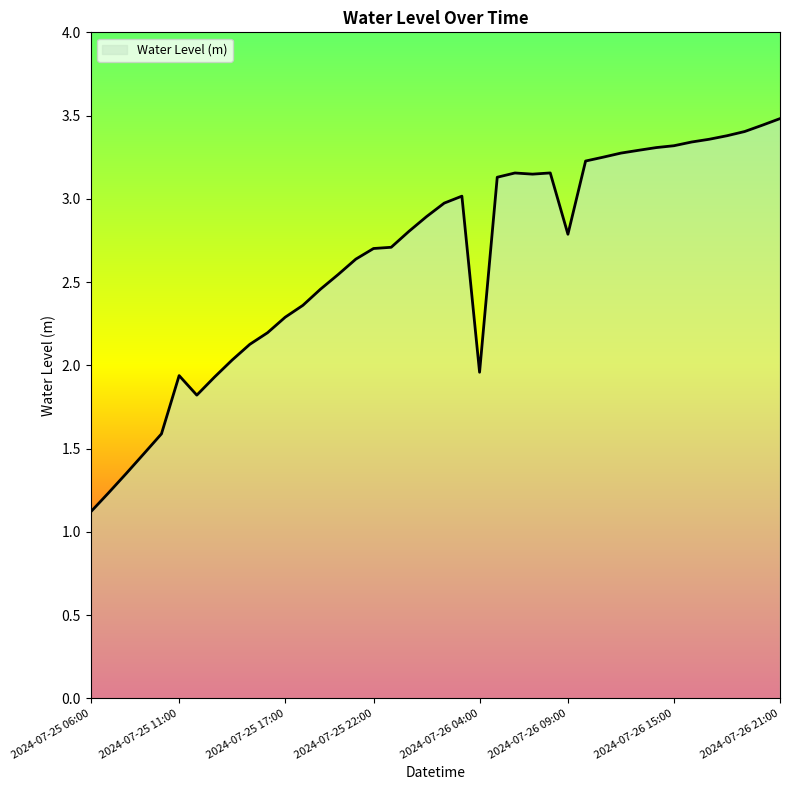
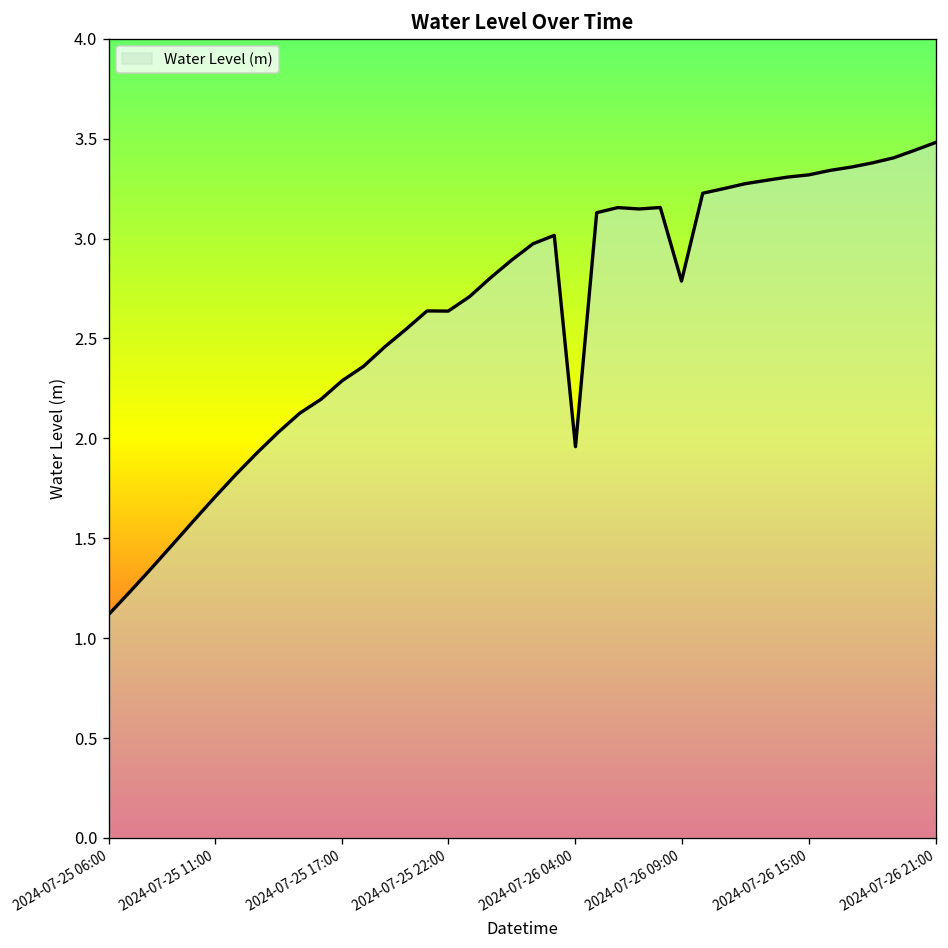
  {
    "2024-07-25 06:00": 1.12,
-   "2024-07-25 11:00": 1.94,
+   "2024-07-25 11:00": 1.71,
    "2024-07-25 17:00": 2.29,
-   "2024-07-25 22:00": 2.70,
+   "2024-07-25 22:00": 2.64,
    "2024-07-26 04:00": 1.96,
    "2024-07-26 09:00": 2.79,
    "2024-07-26 15:00": 3.32,
    "2024-07-26 21:00": 3.48
  }
